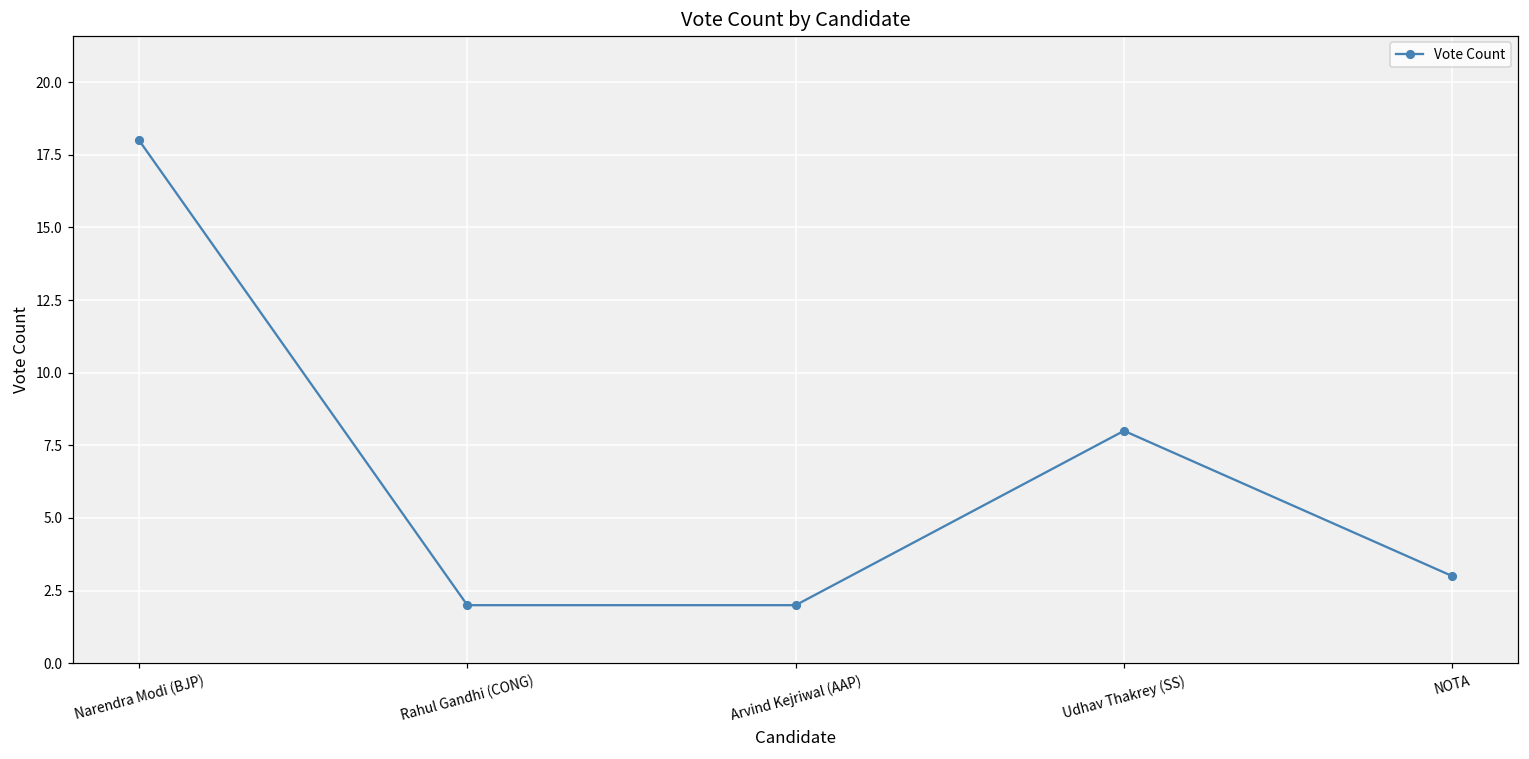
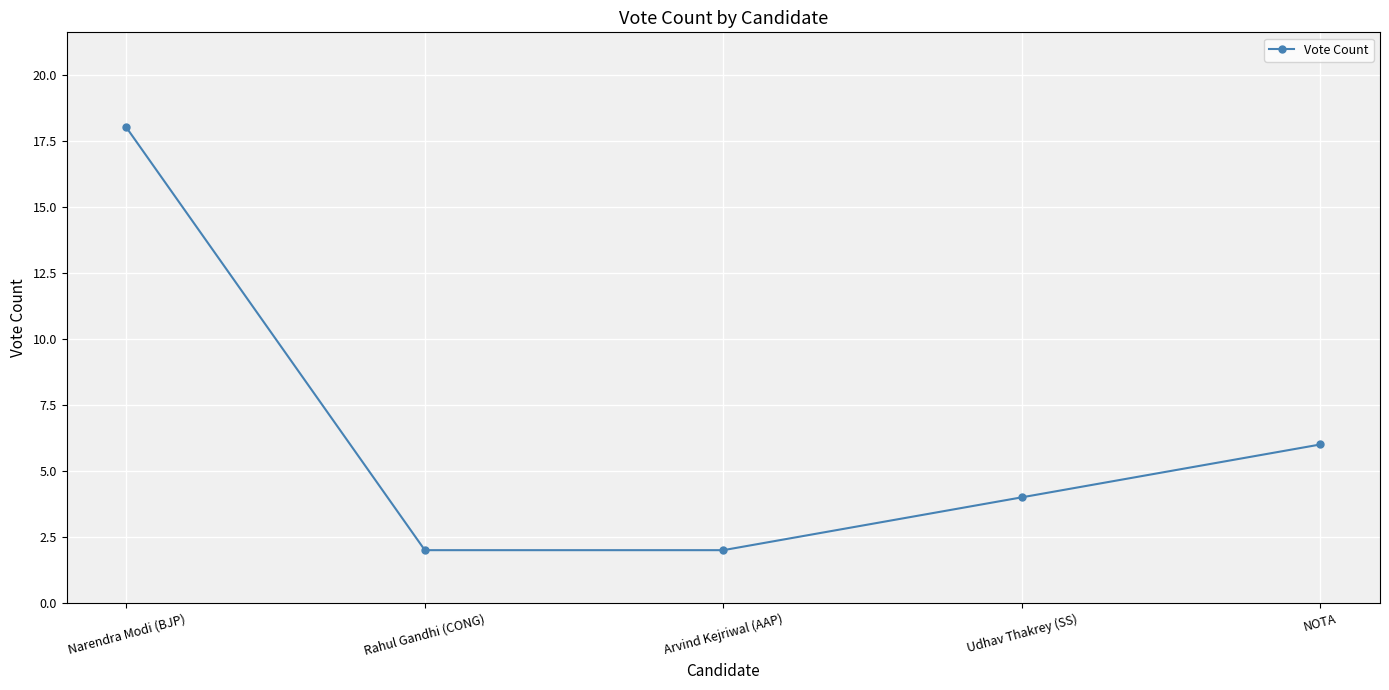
  {
    "Narendra Modi (BJP)": 18,
    "Rahul Gandhi (CONG)": 2,
    "Arvind Kejriwal (AAP)": 2,
-   "Udhav Thakrey (SS)": 8,
-   "NOTA": 3
+   "Udhav Thakrey (SS)": 4,
+   "NOTA": 6
  }
